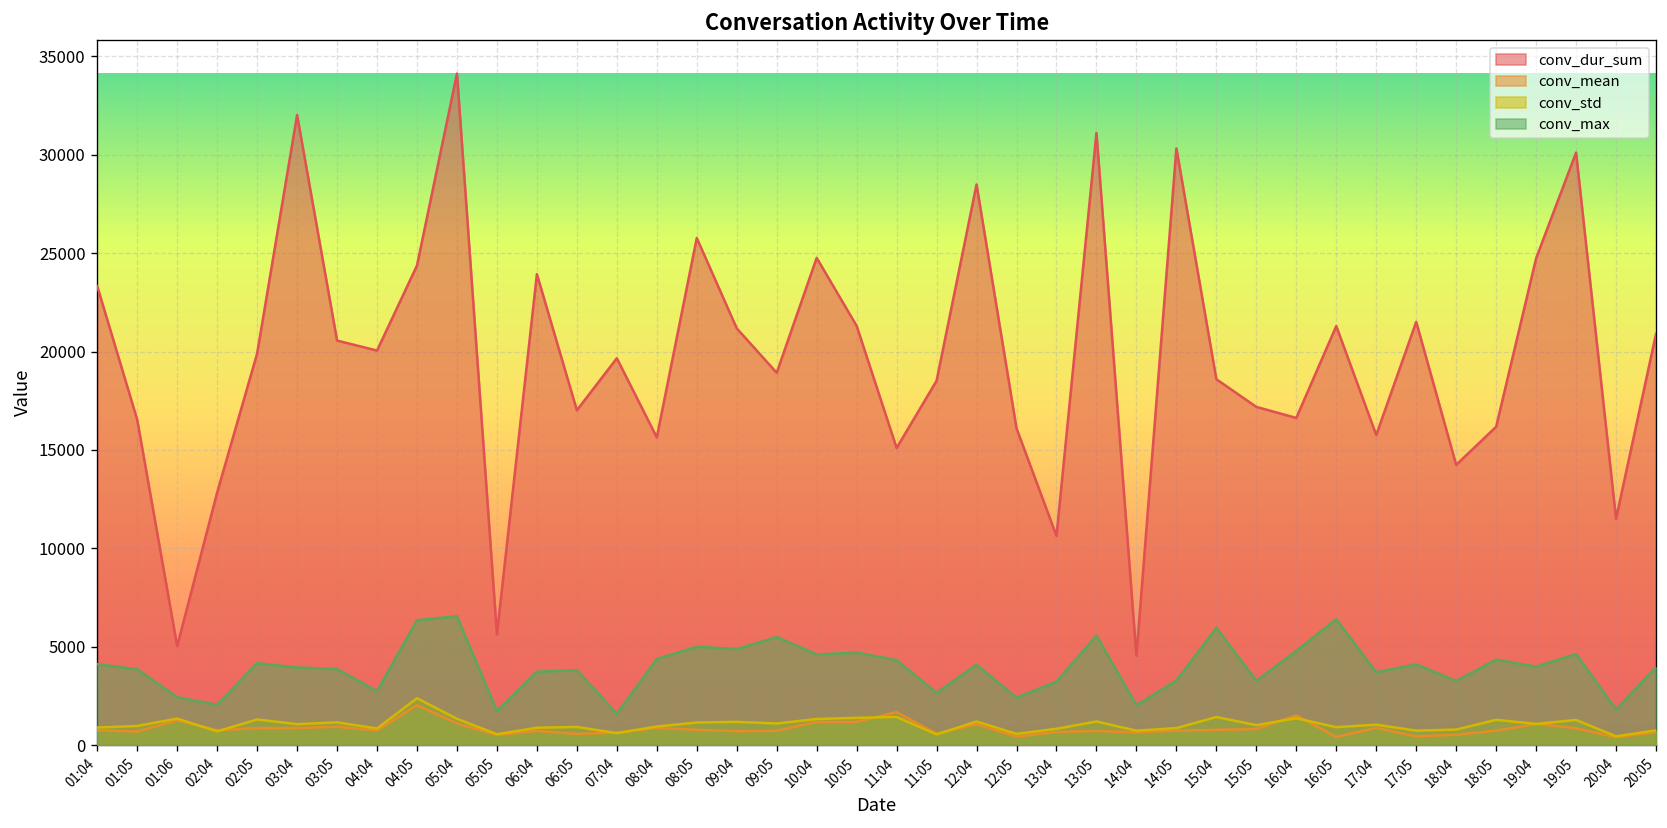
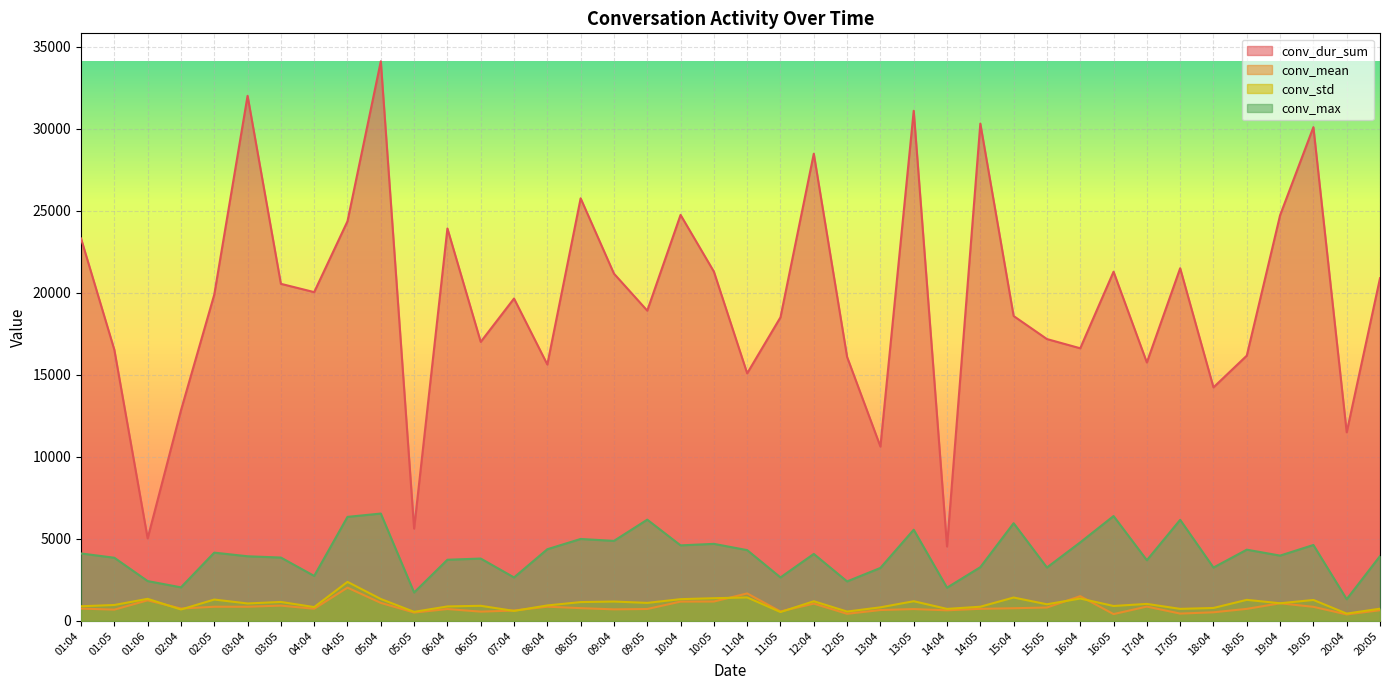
  {
    "conv_max": {
      "01:04": 4100,
      "01:05": 3900,
      "01:06": 2400,
      "02:04": 2000,
      "02:05": 4200,
      "03:04": 3900,
      "03:05": 3900,
      "04:04": 2700,
      "04:05": 6300,
      "05:04": 6500,
      "05:05": 1700,
      "06:04": 3700,
      "06:05": 3800,
-     "07:04": 1600,
+     "07:04": 2700,
      "08:04": 4400,
      "08:05": 5000,
      "09:04": 4900,
-     "09:05": 5500,
+     "09:05": 6200,
      "10:04": 4600,
      "10:05": 4700,
      "11:04": 4300,
      "11:05": 2700,
      "12:04": 4100,
      "12:05": 2400,
      "13:04": 3200,
      "13:05": 5600,
      "14:04": 2000,
      "14:05": 3300,
      "15:04": 6000,
      "15:05": 3300,
      "16:04": 4800,
      "16:05": 6400,
      "17:04": 3700,
-     "17:05": 4100,
+     "17:05": 6200,
      "18:04": 3300,
      "18:05": 4300,
      "19:04": 4000,
      "19:05": 4600,
-     "20:04": 1800,
+     "20:04": 1300,
      "20:05": 4000
    }
  }
